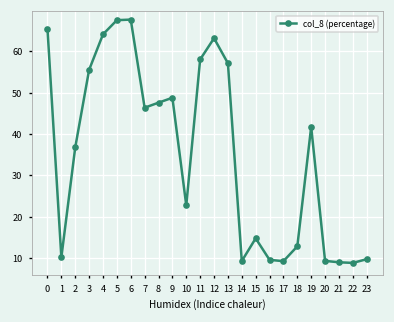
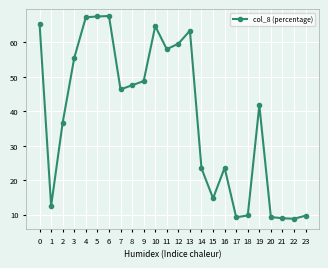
  {
    "0": 65,
-   "1": 10,
+   "1": 13,
    "2": 37,
    "3": 56,
-   "4": 64,
+   "4": 67,
    "5": 68,
    "6": 68,
    "7": 46,
    "8": 48,
    "9": 49,
-   "10": 23,
+   "10": 65,
    "11": 58,
-   "12": 63,
-   "13": 57,
-   "14": 9,
+   "12": 60,
+   "13": 63,
+   "14": 23,
    "15": 15,
-   "16": 10,
+   "16": 24,
    "17": 9,
-   "18": 13,
+   "18": 10,
    "19": 42,
    "20": 9,
    "21": 9,
    "22": 9,
    "23": 10
  }
